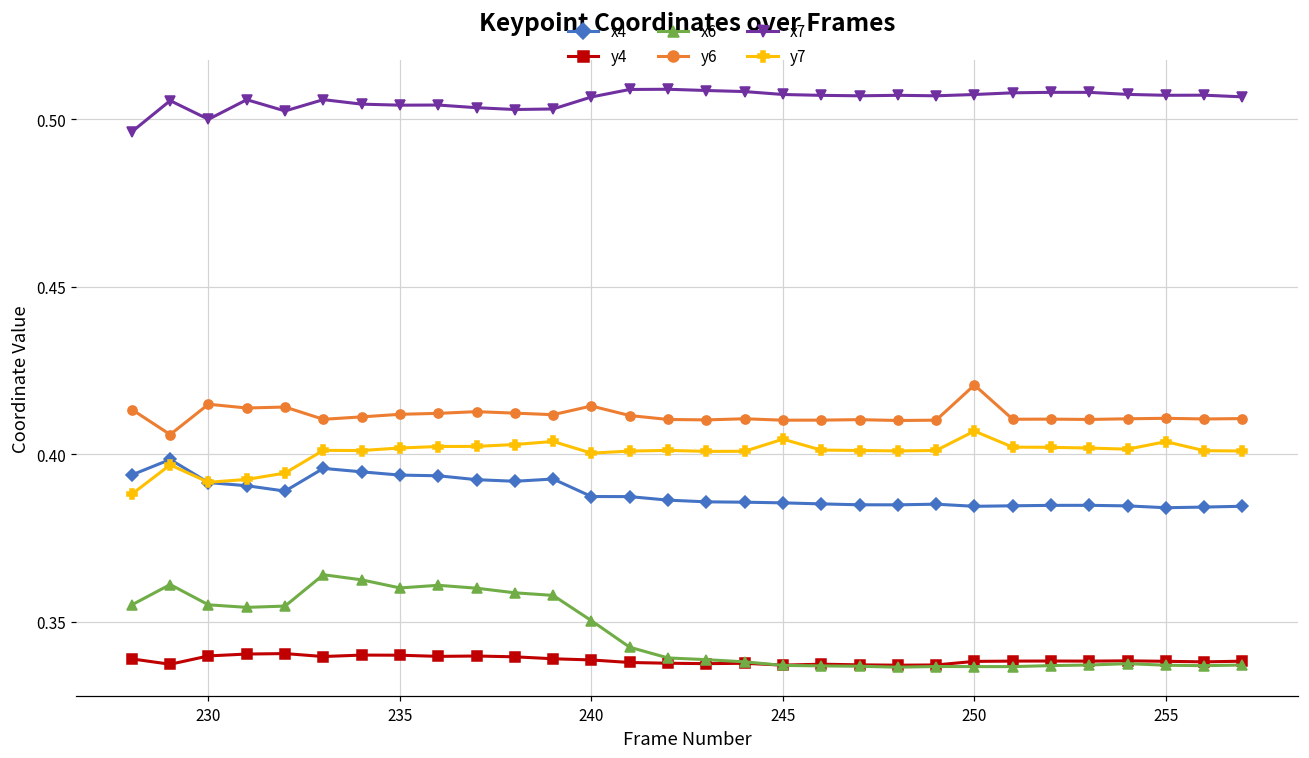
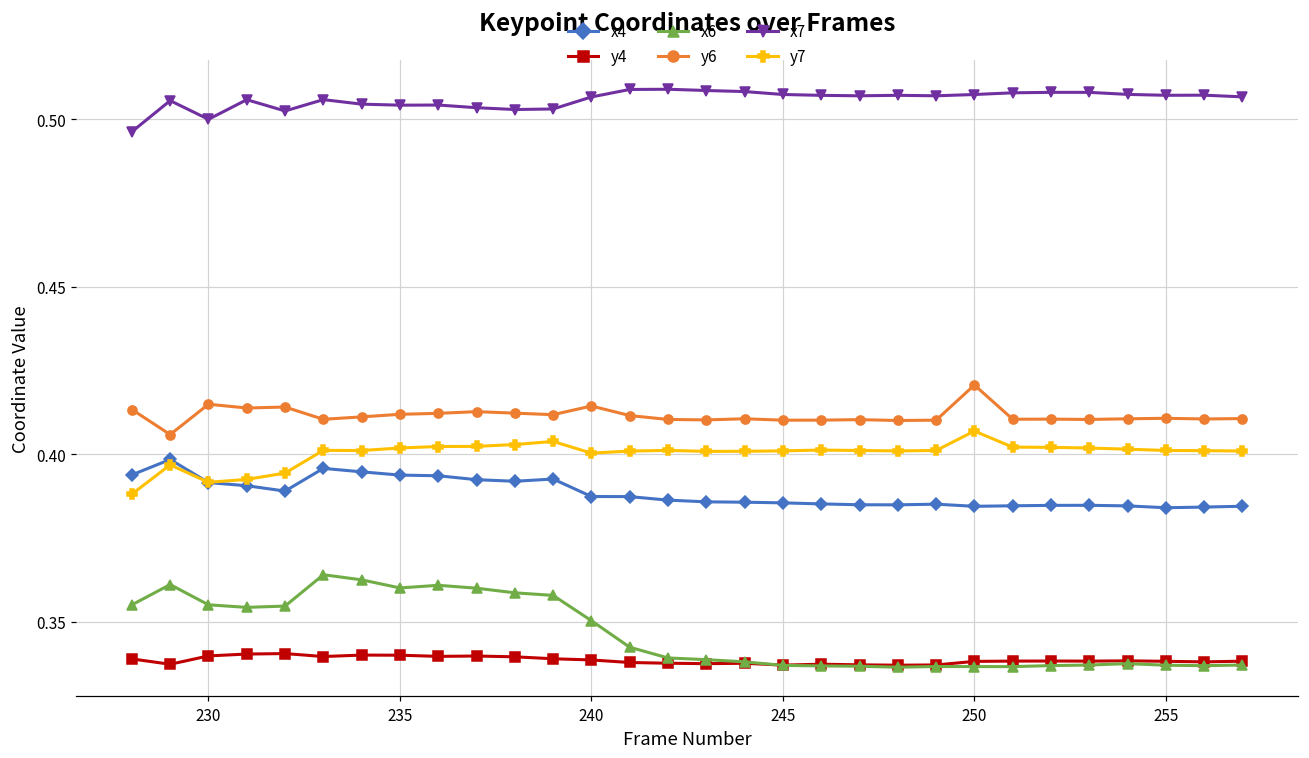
  {
    "x4": {
      "235": 0.394,
      "240": 0.387,
      "245": 0.385,
      "250": 0.384,
      "255": 0.384
    },
    "y4": {
      "230": 0.340,
      "235": 0.340,
      "240": 0.339,
      "250": 0.338,
      "255": 0.338
    },
    "x6": {
      "230": 0.355,
      "235": 0.360,
      "240": 0.350,
      "250": 0.337,
      "255": 0.337
    },
    "y6": {
      "230": 0.415,
      "235": 0.412,
      "240": 0.414,
      "245": 0.410,
      "250": 0.421,
      "255": 0.411
    },
    "x7": {
      "230": 0.500,
      "235": 0.504,
      "240": 0.507,
      "245": 0.507,
      "250": 0.507,
      "255": 0.507
    },
    "y7": {
      "235": 0.402,
      "240": 0.400,
-     "245": 0.404,
+     "245": 0.401,
      "250": 0.407,
-     "255": 0.404
+     "255": 0.401
    }
  }
